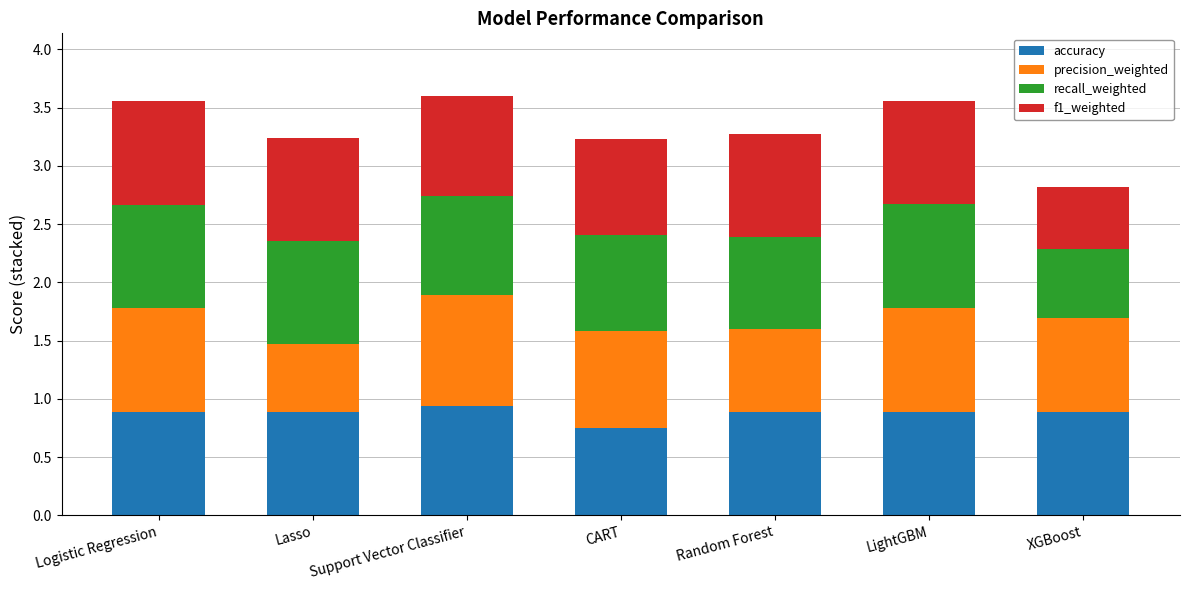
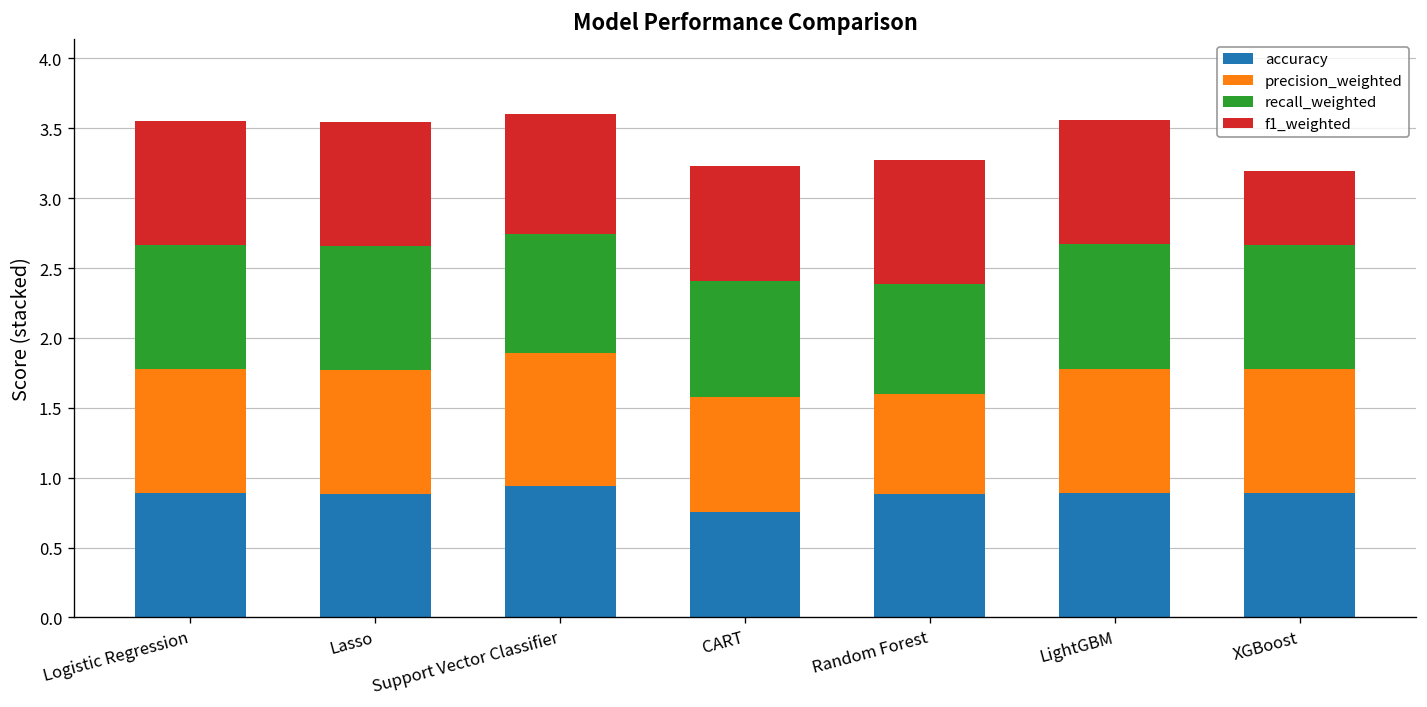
  {
    "accuracy": {
      "Logistic Regression": 0.89,
      "Lasso": 0.89,
      "Support Vector Classifier": 0.94,
      "CART": 0.75,
      "Random Forest": 0.89,
      "LightGBM": 0.89,
      "XGBoost": 0.89
    },
    "precision_weighted": {
      "Logistic Regression": 0.89,
-     "Lasso": 0.59,
+     "Lasso": 0.89,
      "Support Vector Classifier": 0.95,
      "CART": 0.83,
      "Random Forest": 0.72,
      "LightGBM": 0.89,
-     "XGBoost": 0.80
+     "XGBoost": 0.89
    },
    "recall_weighted": {
      "Logistic Regression": 0.89,
      "Lasso": 0.89,
      "Support Vector Classifier": 0.86,
      "CART": 0.83,
      "Random Forest": 0.79,
      "LightGBM": 0.89,
-     "XGBoost": 0.60
+     "XGBoost": 0.89
    },
    "f1_weighted": {
      "Logistic Regression": 0.89,
      "Lasso": 0.88,
      "Support Vector Classifier": 0.85,
      "CART": 0.83,
      "Random Forest": 0.88,
      "LightGBM": 0.89,
      "XGBoost": 0.53
    }
  }
